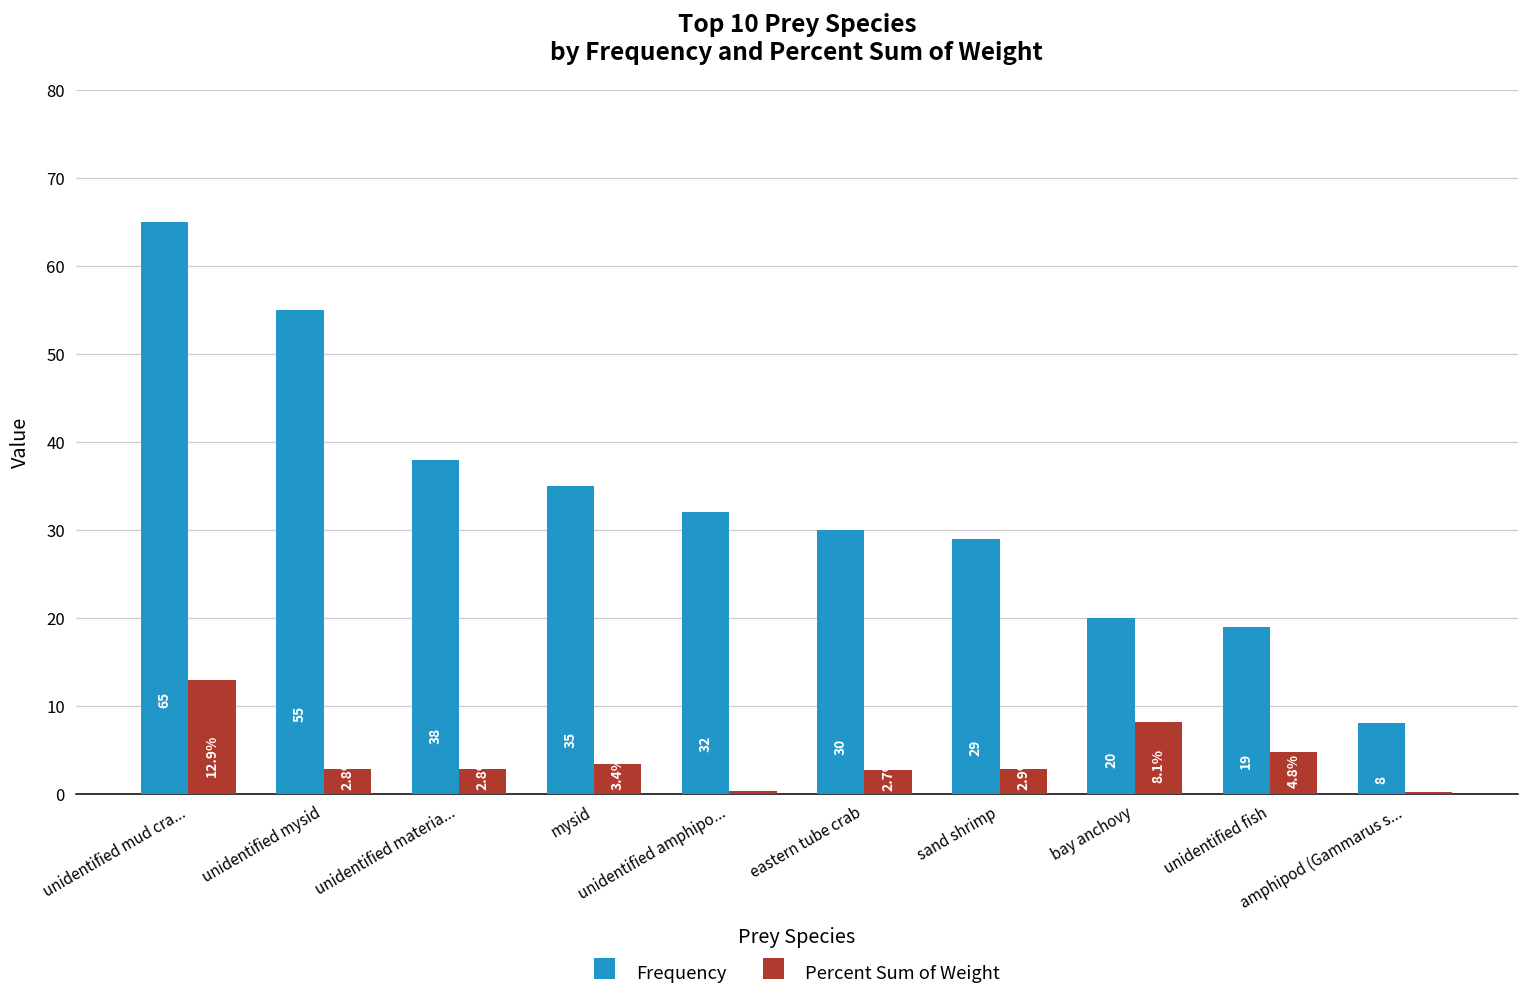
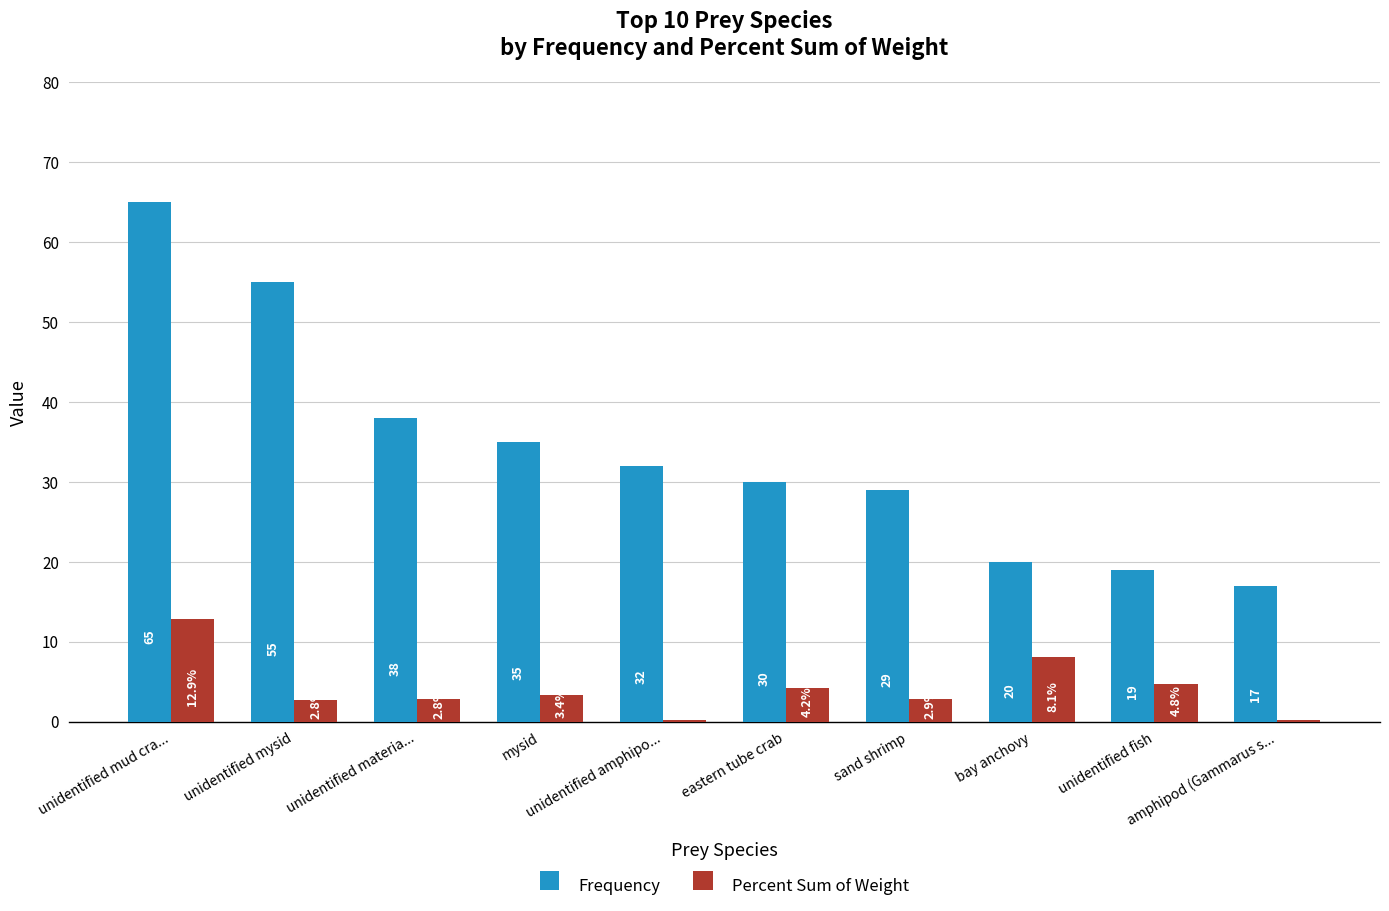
  {
    "Frequency": {
      "unidentified mud cra...": "65",
      "unidentified mysid": "55",
      "unidentified materia...": "38",
      "mysid": "35",
      "unidentified amphipo...": "32",
      "eastern tube crab": "30",
      "sand shrimp": "29",
      "bay anchovy": "20",
      "unidentified fish": "19",
-     "amphipod (Gammarus s...": "8"
+     "amphipod (Gammarus s...": "17"
    },
    "Percent Sum of Weight": {
      "unidentified mud cra...": "12.9%",
      "unidentified mysid": "2.8%",
      "unidentified materia...": "2.8%",
      "mysid": "3.4%",
-     "eastern tube crab": "2.7%",
+     "eastern tube crab": "4.2%",
      "sand shrimp": "2.9%",
      "bay anchovy": "8.1%",
      "unidentified fish": "4.8%"
    }
  }
